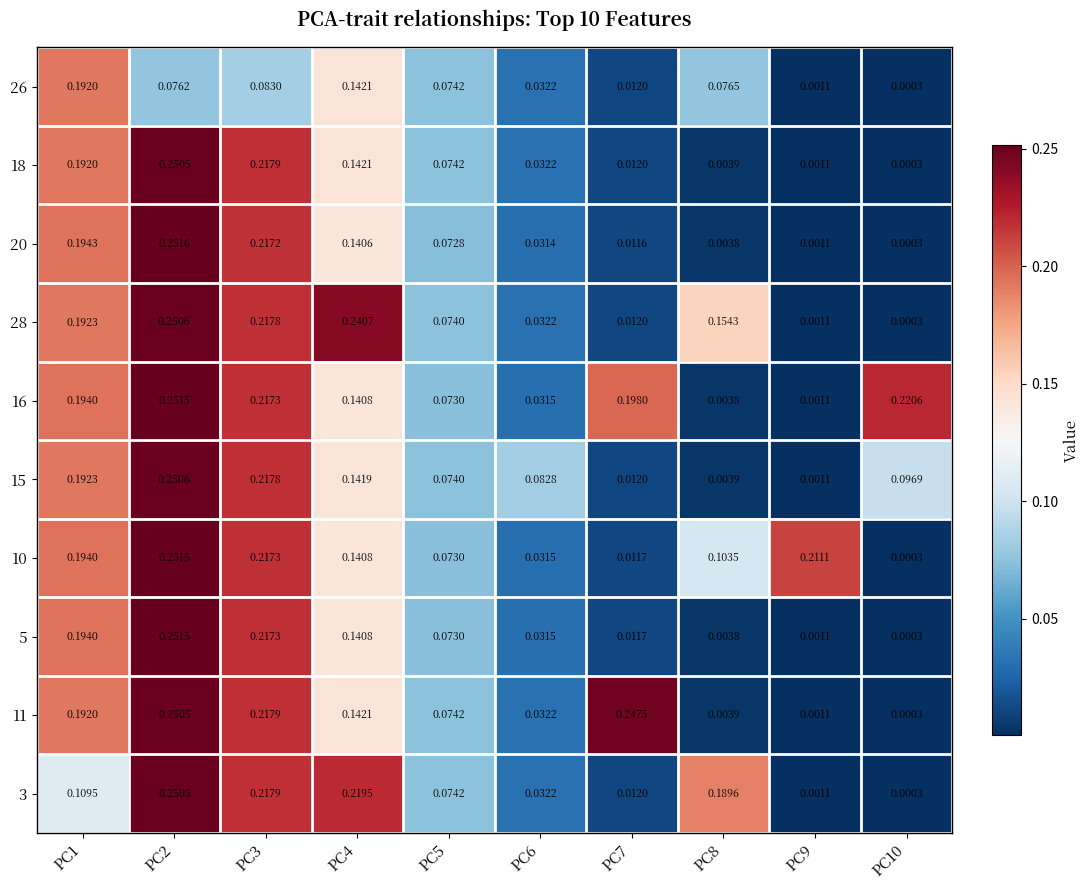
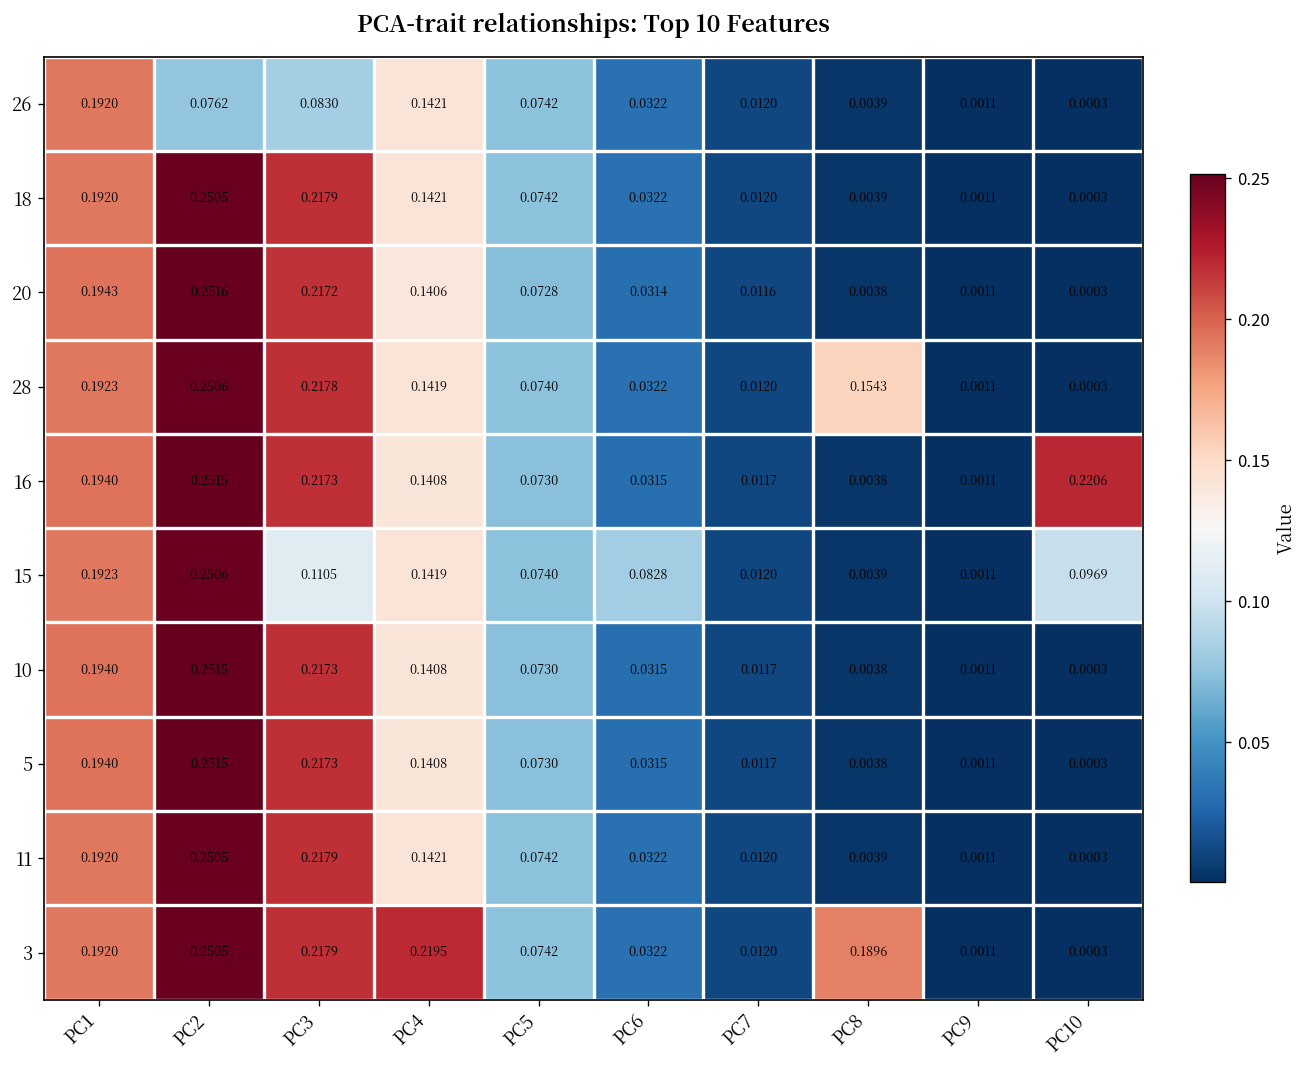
  {
    "26": {
      "PC1": 0.1920,
      "PC2": 0.0762,
      "PC3": 0.0830,
      "PC4": 0.1421,
      "PC5": 0.0742,
      "PC6": 0.0322,
      "PC7": 0.0120,
-     "PC8": 0.0765,
+     "PC8": 0.0039,
      "PC9": 0.0011,
      "PC10": 0.0003
    },
    "18": {
      "PC1": 0.1920,
      "PC2": 0.2505,
      "PC3": 0.2179,
      "PC4": 0.1421,
      "PC5": 0.0742,
      "PC6": 0.0322,
      "PC7": 0.0120,
      "PC8": 0.0039,
      "PC9": 0.0011,
      "PC10": 0.0003
    },
    "20": {
      "PC1": 0.1943,
      "PC2": 0.2516,
      "PC3": 0.2172,
      "PC4": 0.1406,
      "PC5": 0.0728,
      "PC6": 0.0314,
      "PC7": 0.0116,
      "PC8": 0.0038,
      "PC9": 0.0011,
      "PC10": 0.0003
    },
    "28": {
      "PC1": 0.1923,
      "PC2": 0.2506,
      "PC3": 0.2178,
-     "PC4": 0.2407,
+     "PC4": 0.1419,
      "PC5": 0.0740,
      "PC6": 0.0322,
      "PC7": 0.0120,
      "PC8": 0.1543,
      "PC9": 0.0011,
      "PC10": 0.0003
    },
    "16": {
      "PC1": 0.1940,
      "PC2": 0.2515,
      "PC3": 0.2173,
      "PC4": 0.1408,
      "PC5": 0.0730,
      "PC6": 0.0315,
-     "PC7": 0.1980,
+     "PC7": 0.0117,
      "PC8": 0.0038,
      "PC9": 0.0011,
      "PC10": 0.2206
    },
    "15": {
      "PC1": 0.1923,
      "PC2": 0.2506,
-     "PC3": 0.2178,
+     "PC3": 0.1105,
      "PC4": 0.1419,
      "PC5": 0.0740,
      "PC6": 0.0828,
      "PC7": 0.0120,
      "PC8": 0.0039,
      "PC9": 0.0011,
      "PC10": 0.0969
    },
    "10": {
      "PC1": 0.1940,
      "PC2": 0.2515,
      "PC3": 0.2173,
      "PC4": 0.1408,
      "PC5": 0.0730,
      "PC6": 0.0315,
      "PC7": 0.0117,
-     "PC8": 0.1035,
-     "PC9": 0.2111,
+     "PC8": 0.0038,
+     "PC9": 0.0011,
      "PC10": 0.0003
    },
    "5": {
      "PC1": 0.1940,
      "PC2": 0.2515,
      "PC3": 0.2173,
      "PC4": 0.1408,
      "PC5": 0.0730,
      "PC6": 0.0315,
      "PC7": 0.0117,
      "PC8": 0.0038,
      "PC9": 0.0011,
      "PC10": 0.0003
    },
    "11": {
      "PC1": 0.1920,
      "PC2": 0.2505,
      "PC3": 0.2179,
      "PC4": 0.1421,
      "PC5": 0.0742,
      "PC6": 0.0322,
-     "PC7": 0.2475,
+     "PC7": 0.0120,
      "PC8": 0.0039,
      "PC9": 0.0011,
      "PC10": 0.0003
    },
    "3": {
-     "PC1": 0.1095,
+     "PC1": 0.1920,
      "PC2": 0.2505,
      "PC3": 0.2179,
      "PC4": 0.2195,
      "PC5": 0.0742,
      "PC6": 0.0322,
      "PC7": 0.0120,
      "PC8": 0.1896,
      "PC9": 0.0011,
      "PC10": 0.0003
    }
  }
